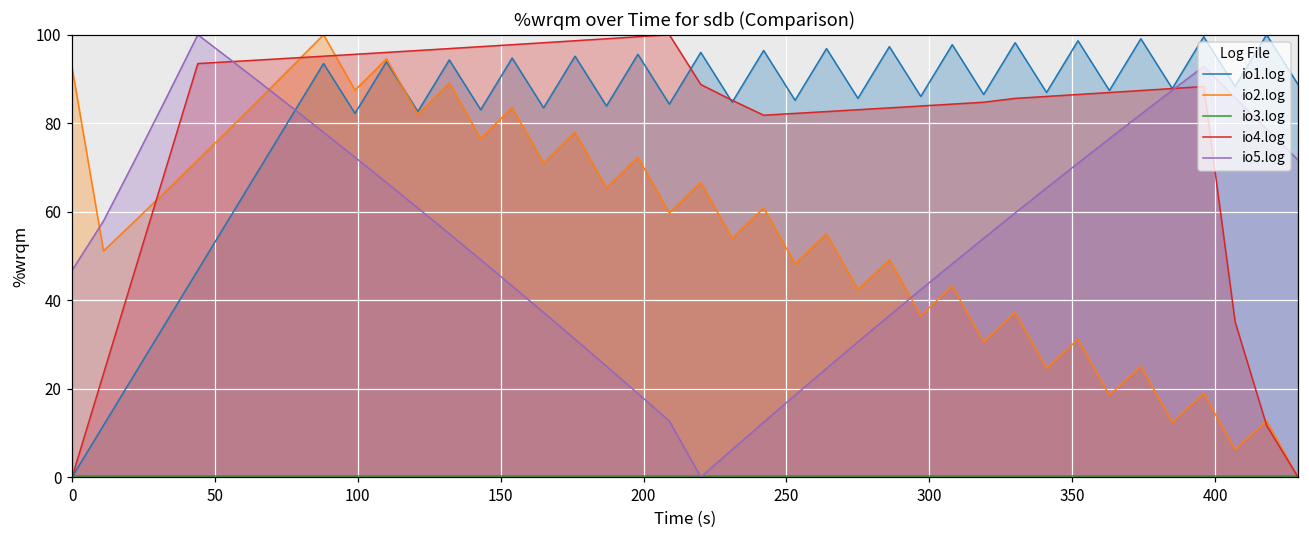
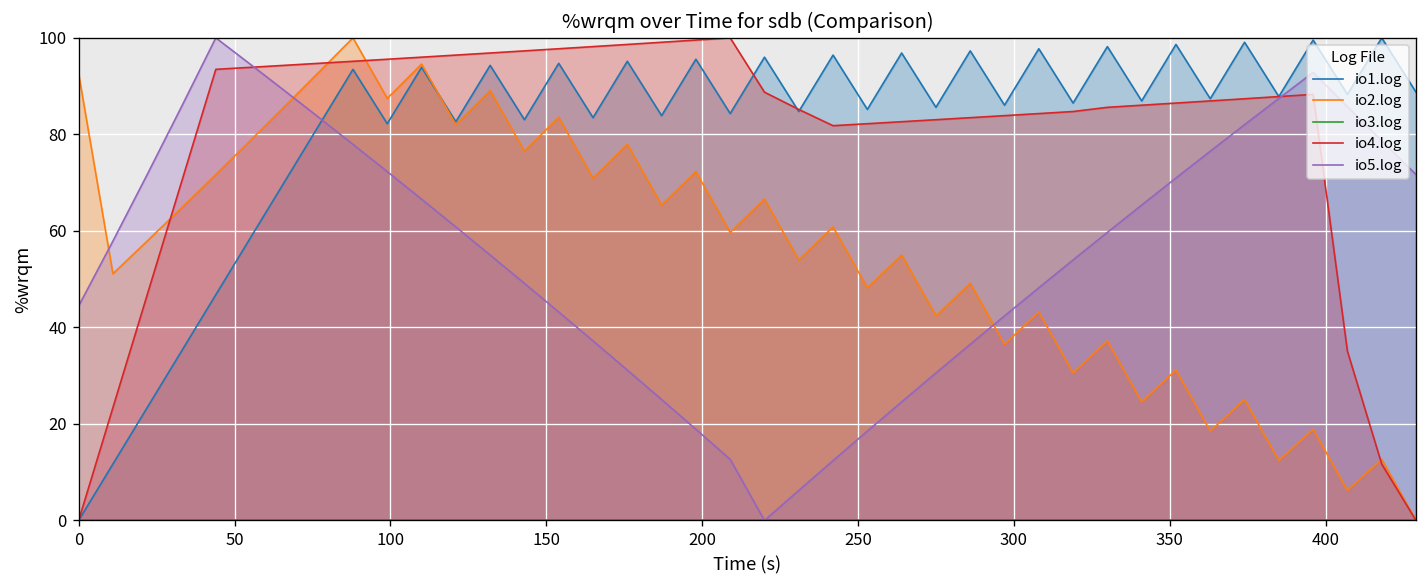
  {
    "io2.log": {
      "0": 93
    },
    "io5.log": {
-     "0": 47
+     "0": 44
    }
  }
